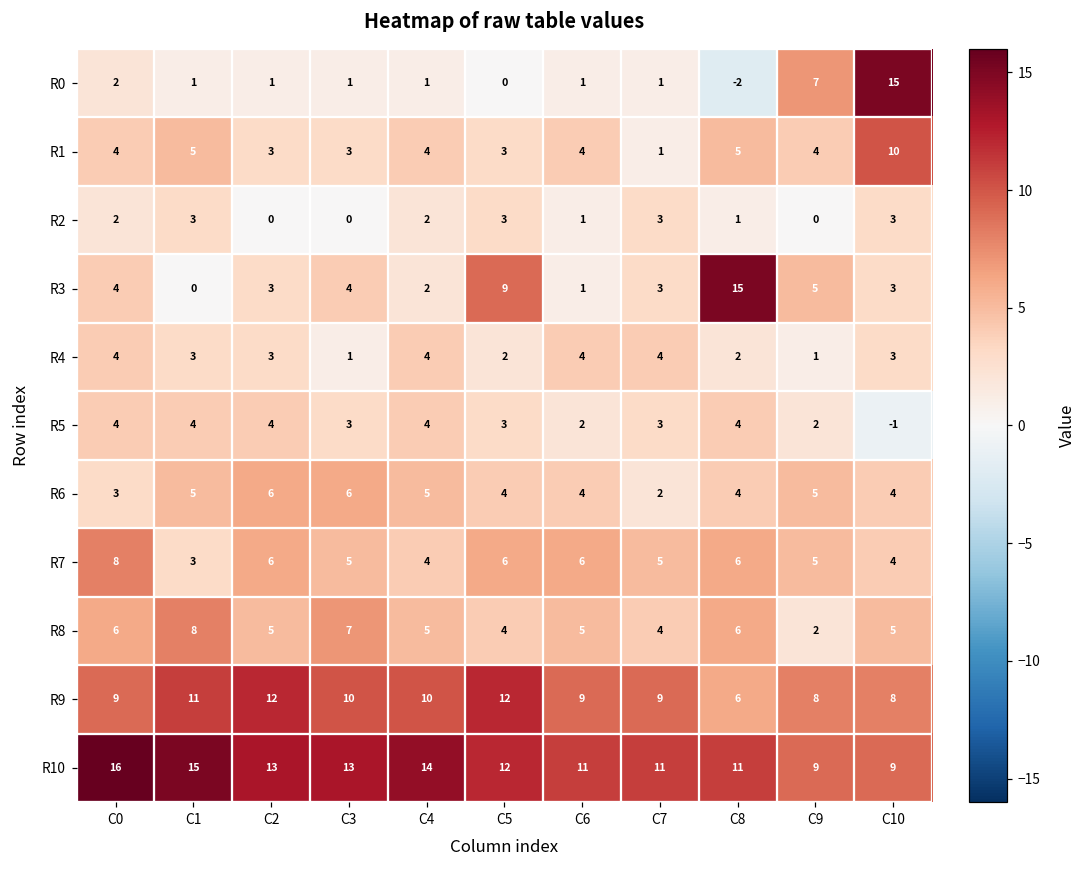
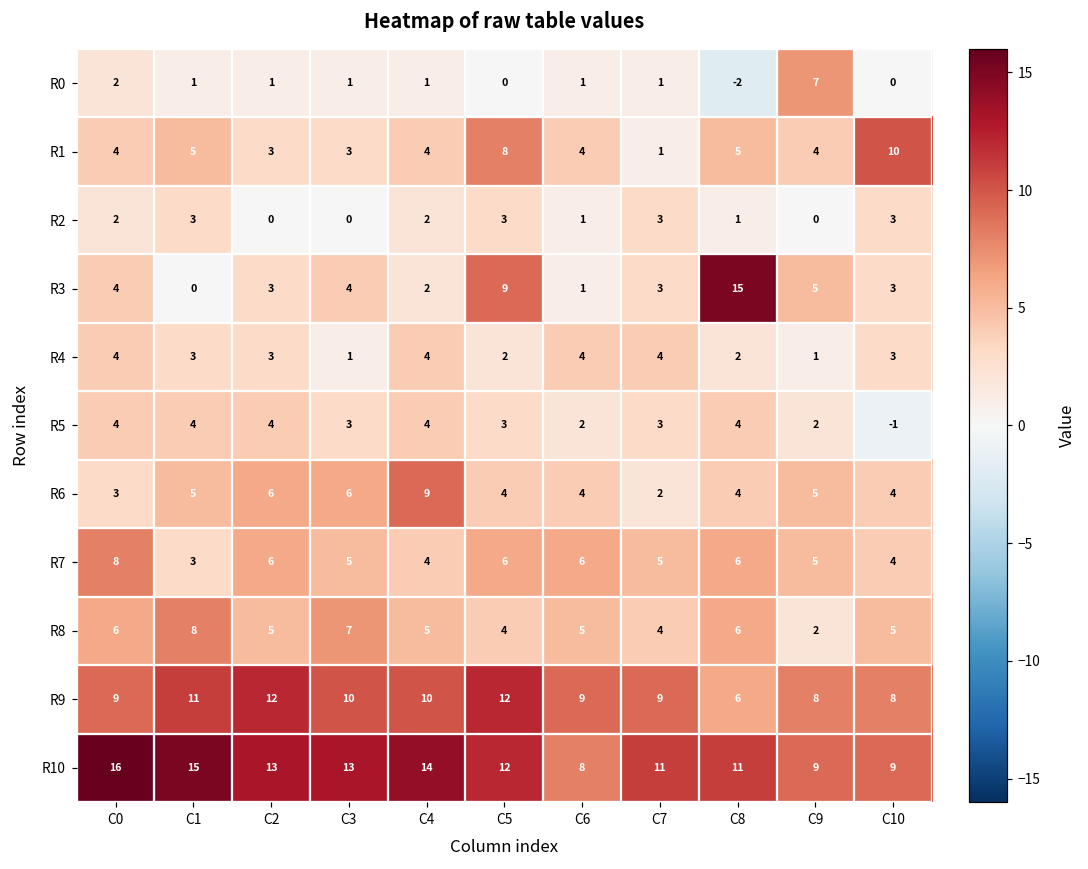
  {
    "R0": {
      "C0": 2,
      "C1": 1,
      "C2": 1,
      "C3": 1,
      "C4": 1,
      "C5": 0,
      "C6": 1,
      "C7": 1,
      "C8": -2,
      "C9": 7,
-     "C10": 15
+     "C10": 0
    },
    "R1": {
      "C0": 4,
      "C1": 5,
      "C2": 3,
      "C3": 3,
      "C4": 4,
-     "C5": 3,
+     "C5": 8,
      "C6": 4,
      "C7": 1,
      "C8": 5,
      "C9": 4,
      "C10": 10
    },
    "R2": {
      "C0": 2,
      "C1": 3,
      "C2": 0,
      "C3": 0,
      "C4": 2,
      "C5": 3,
      "C6": 1,
      "C7": 3,
      "C8": 1,
      "C9": 0,
      "C10": 3
    },
    "R3": {
      "C0": 4,
      "C1": 0,
      "C2": 3,
      "C3": 4,
      "C4": 2,
      "C5": 9,
      "C6": 1,
      "C7": 3,
      "C8": 15,
      "C9": 5,
      "C10": 3
    },
    "R4": {
      "C0": 4,
      "C1": 3,
      "C2": 3,
      "C3": 1,
      "C4": 4,
      "C5": 2,
      "C6": 4,
      "C7": 4,
      "C8": 2,
      "C9": 1,
      "C10": 3
    },
    "R5": {
      "C0": 4,
      "C1": 4,
      "C2": 4,
      "C3": 3,
      "C4": 4,
      "C5": 3,
      "C6": 2,
      "C7": 3,
      "C8": 4,
      "C9": 2,
      "C10": -1
    },
    "R6": {
      "C0": 3,
      "C1": 5,
      "C2": 6,
      "C3": 6,
-     "C4": 5,
+     "C4": 9,
      "C5": 4,
      "C6": 4,
      "C7": 2,
      "C8": 4,
      "C9": 5,
      "C10": 4
    },
    "R7": {
      "C0": 8,
      "C1": 3,
      "C2": 6,
      "C3": 5,
      "C4": 4,
      "C5": 6,
      "C6": 6,
      "C7": 5,
      "C8": 6,
      "C9": 5,
      "C10": 4
    },
    "R8": {
      "C0": 6,
      "C1": 8,
      "C2": 5,
      "C3": 7,
      "C4": 5,
      "C5": 4,
      "C6": 5,
      "C7": 4,
      "C8": 6,
      "C9": 2,
      "C10": 5
    },
    "R9": {
      "C0": 9,
      "C1": 11,
      "C2": 12,
      "C3": 10,
      "C4": 10,
      "C5": 12,
      "C6": 9,
      "C7": 9,
      "C8": 6,
      "C9": 8,
      "C10": 8
    },
    "R10": {
      "C0": 16,
      "C1": 15,
      "C2": 13,
      "C3": 13,
      "C4": 14,
      "C5": 12,
-     "C6": 11,
+     "C6": 8,
      "C7": 11,
      "C8": 11,
      "C9": 9,
      "C10": 9
    }
  }
